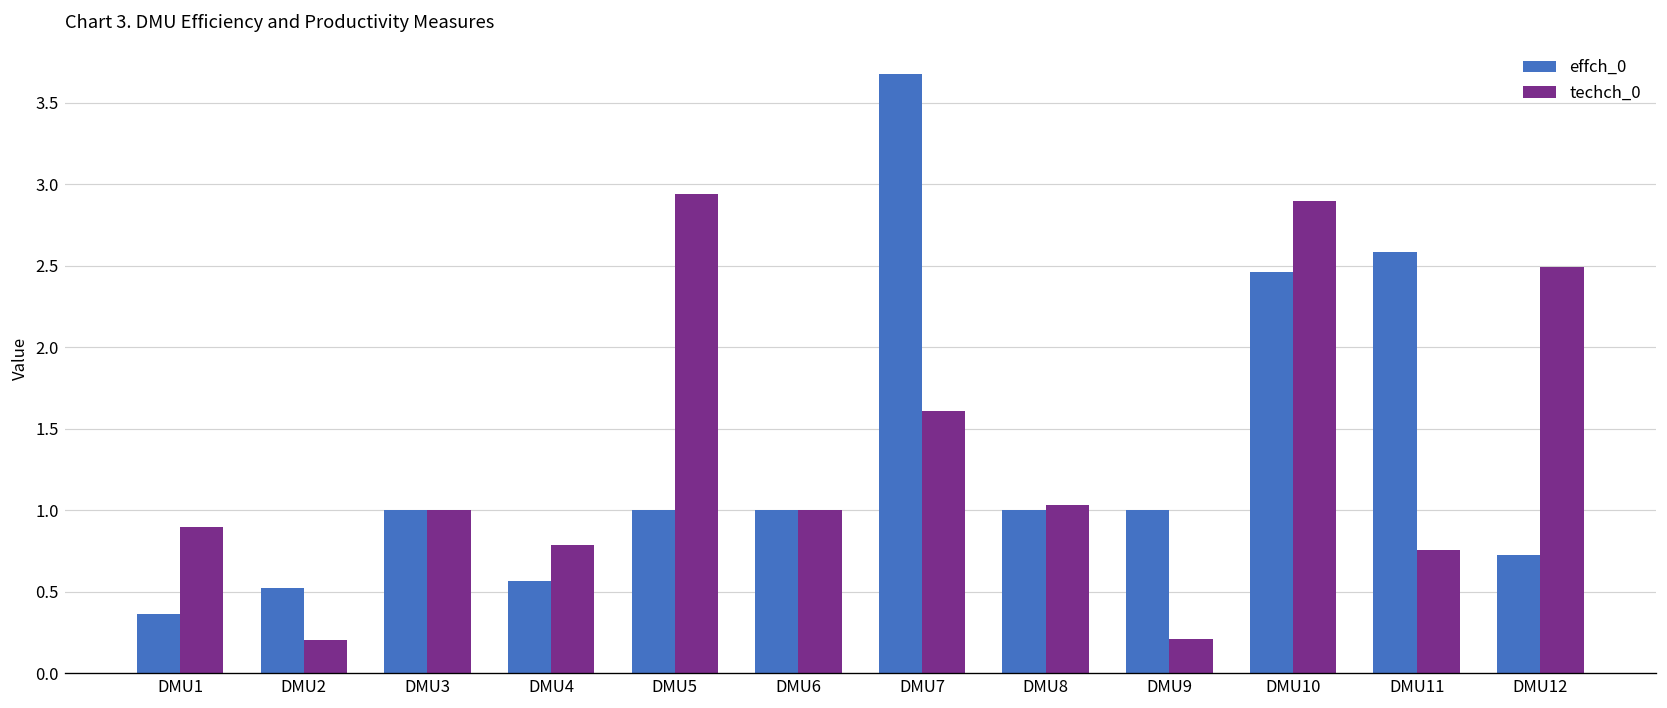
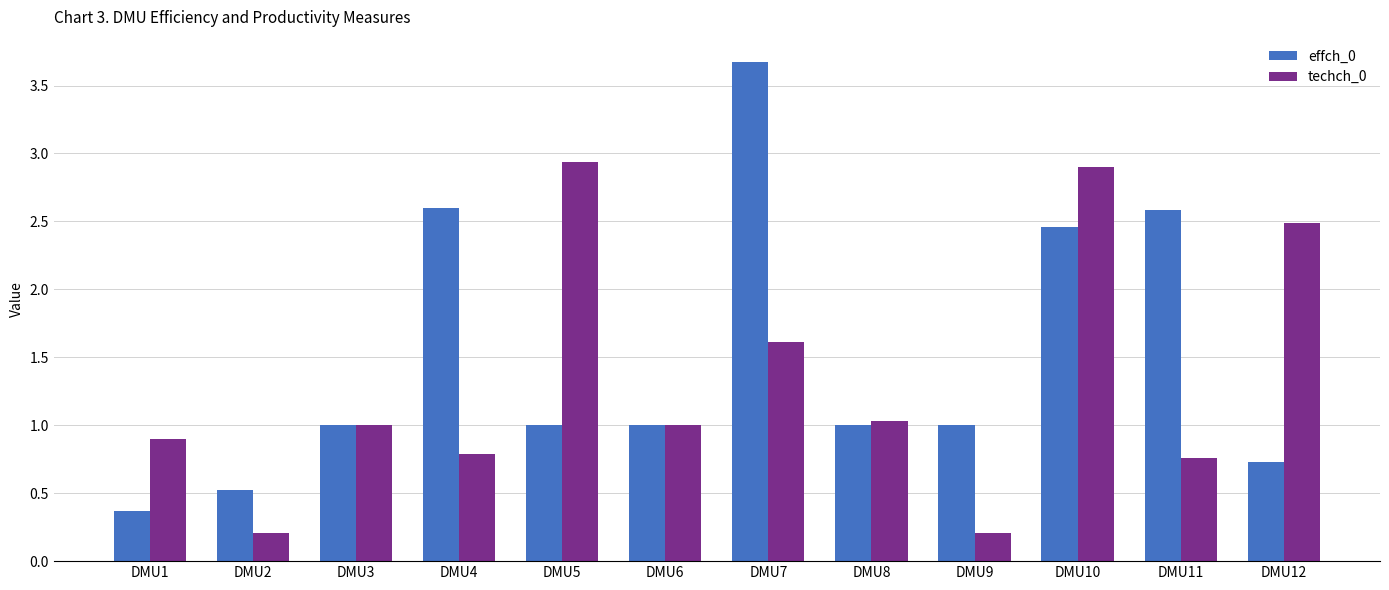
  {
    "effch_0": {
      "DMU1": 0.37,
      "DMU2": 0.52,
      "DMU3": 1.00,
-     "DMU4": 0.57,
+     "DMU4": 2.60,
      "DMU5": 1.00,
      "DMU6": 1.00,
      "DMU7": 3.67,
      "DMU8": 1.00,
      "DMU9": 1.00,
      "DMU10": 2.46,
      "DMU11": 2.58,
      "DMU12": 0.73
    },
    "techch_0": {
      "DMU1": 0.90,
      "DMU2": 0.21,
      "DMU3": 1.00,
      "DMU4": 0.79,
      "DMU5": 2.94,
      "DMU6": 1.00,
      "DMU7": 1.61,
      "DMU8": 1.03,
      "DMU9": 0.21,
      "DMU10": 2.90,
      "DMU11": 0.76,
      "DMU12": 2.49
    }
  }
